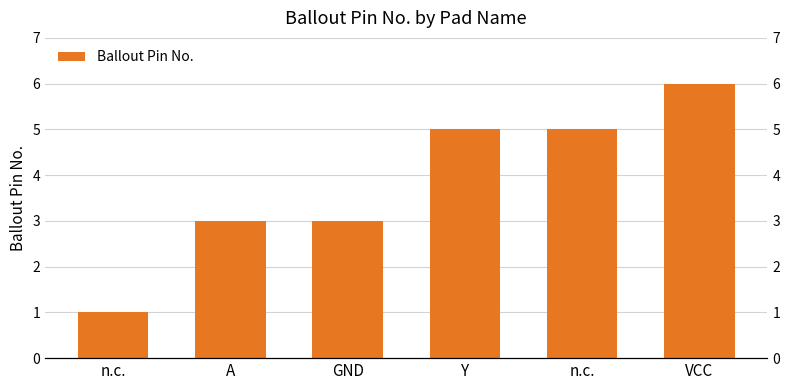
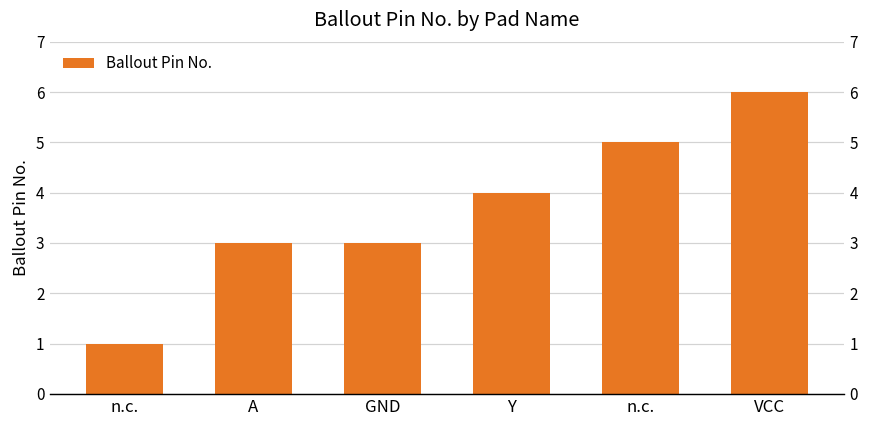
  {
    "A": 3,
    "GND": 3,
-   "Y": 5,
+   "Y": 4,
    "VCC": 6
  }
